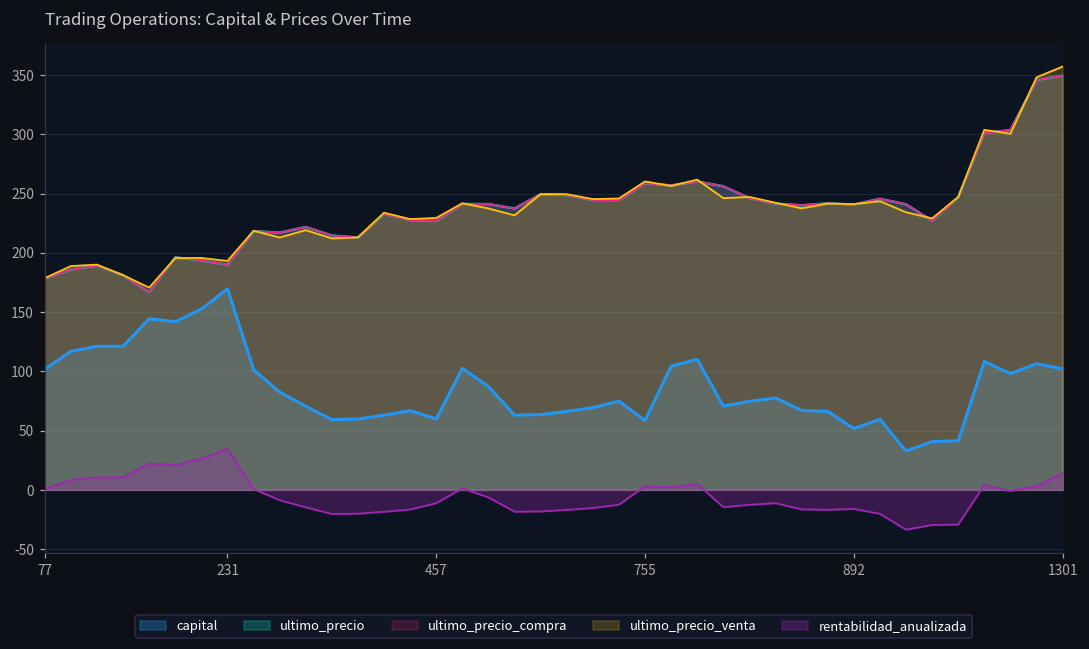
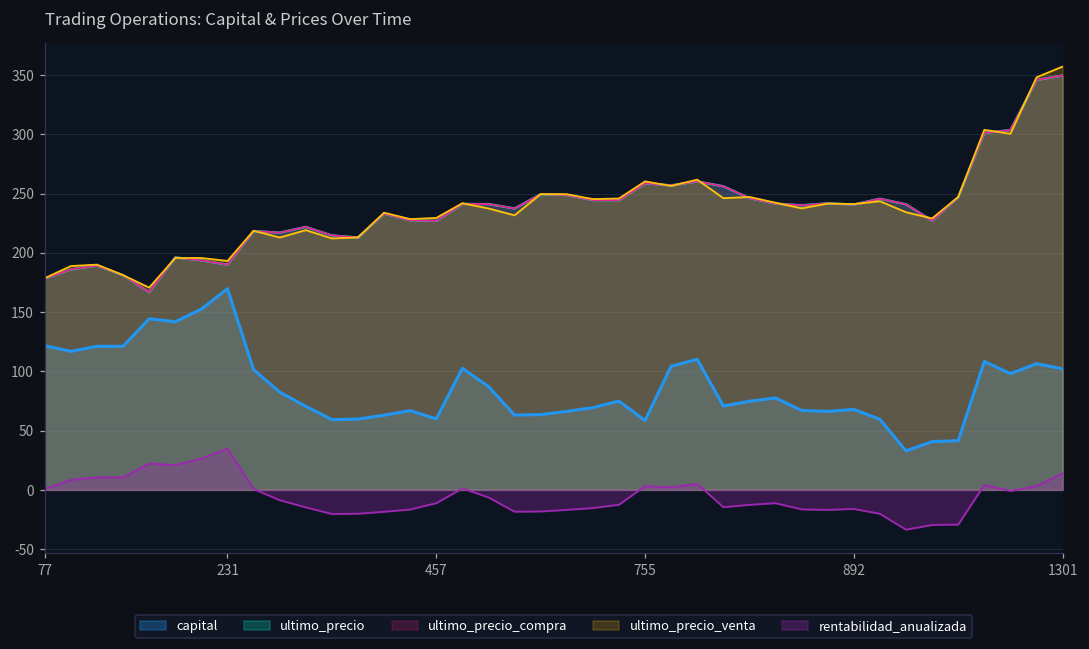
  {
    "capital": {
-     "77": 102,
+     "77": 122,
      "231": 170,
      "457": 60,
      "755": 59,
-     "892": 52,
+     "892": 68,
      "1301": 102
    },
    "ultimo_precio_venta": {
      "231": 193,
      "457": 229,
      "1301": 357
    }
  }
